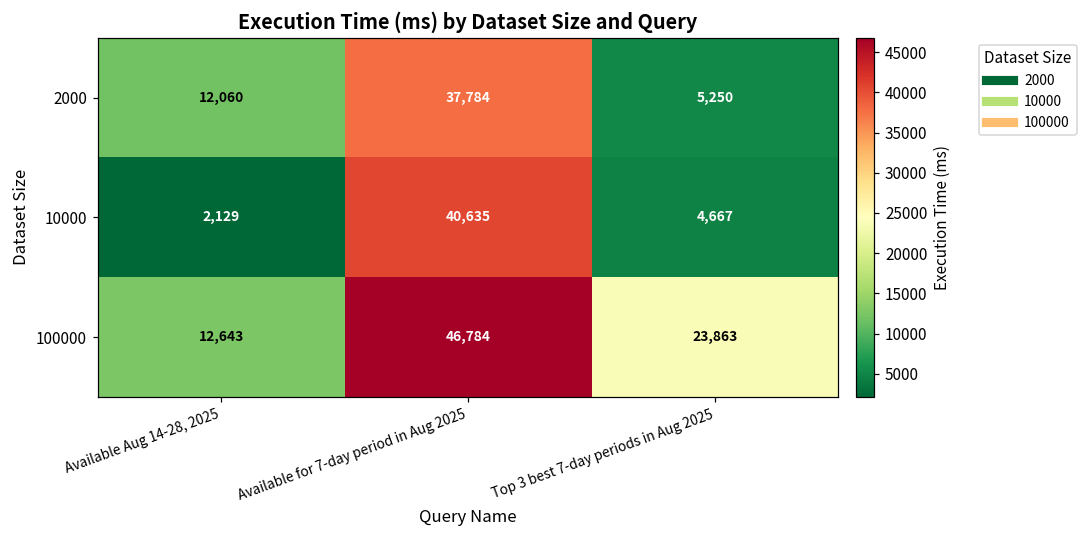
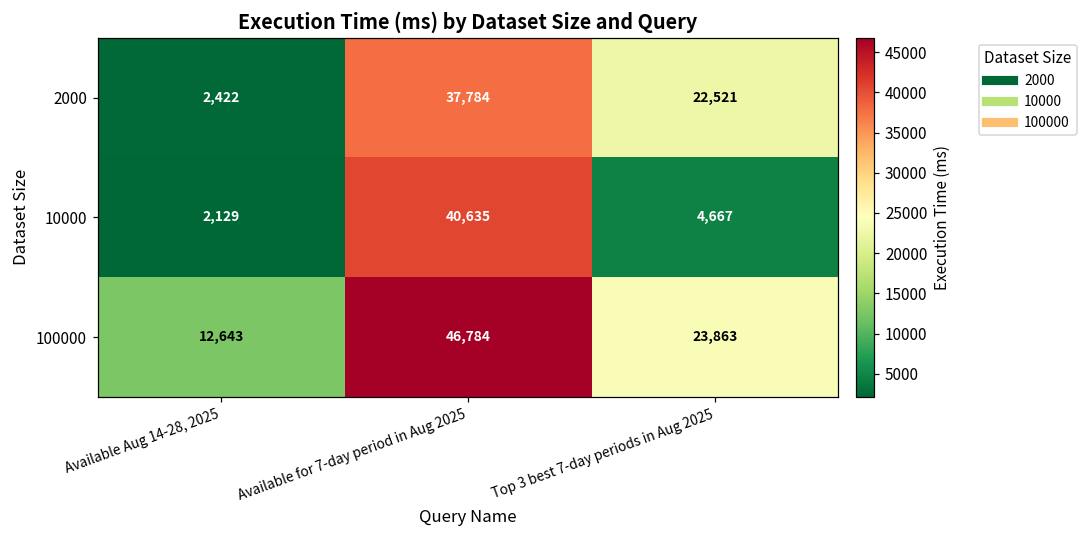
  {
    "2000": {
-     "Available Aug 14-28, 2025": "12,060",
+     "Available Aug 14-28, 2025": "2,422",
      "Available for 7-day period in Aug 2025": "37,784",
-     "Top 3 best 7-day periods in Aug 2025": "5,250"
+     "Top 3 best 7-day periods in Aug 2025": "22,521"
    },
    "10000": {
      "Available Aug 14-28, 2025": "2,129",
      "Available for 7-day period in Aug 2025": "40,635",
      "Top 3 best 7-day periods in Aug 2025": "4,667"
    },
    "100000": {
      "Available Aug 14-28, 2025": "12,643",
      "Available for 7-day period in Aug 2025": "46,784",
      "Top 3 best 7-day periods in Aug 2025": "23,863"
    }
  }
